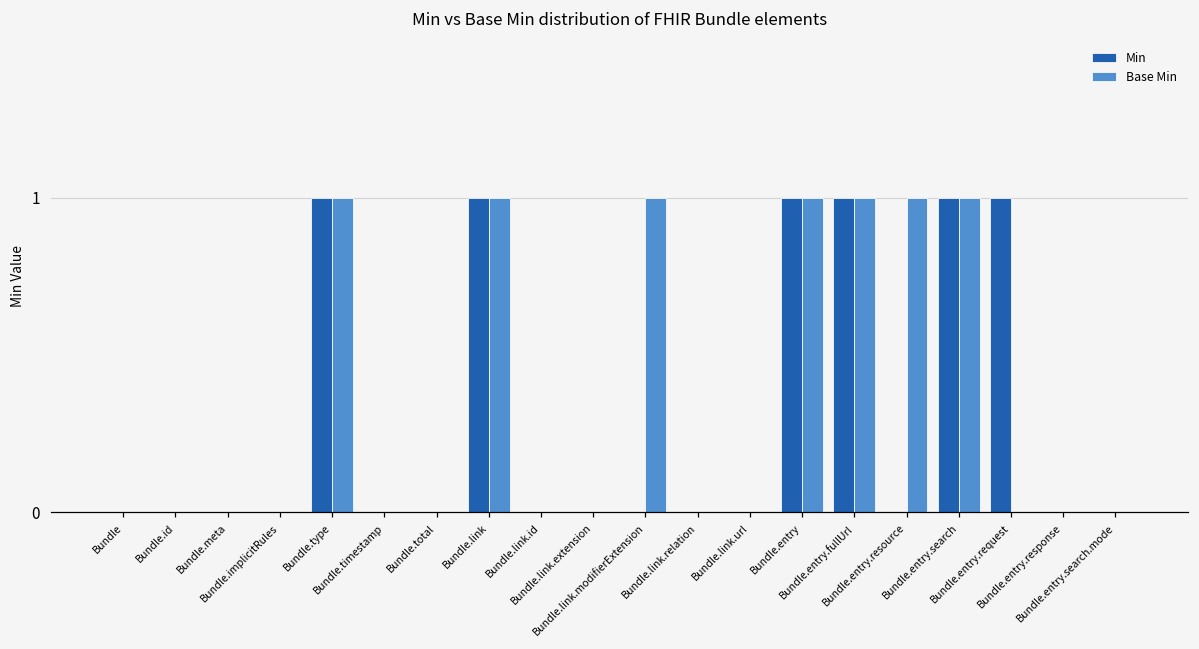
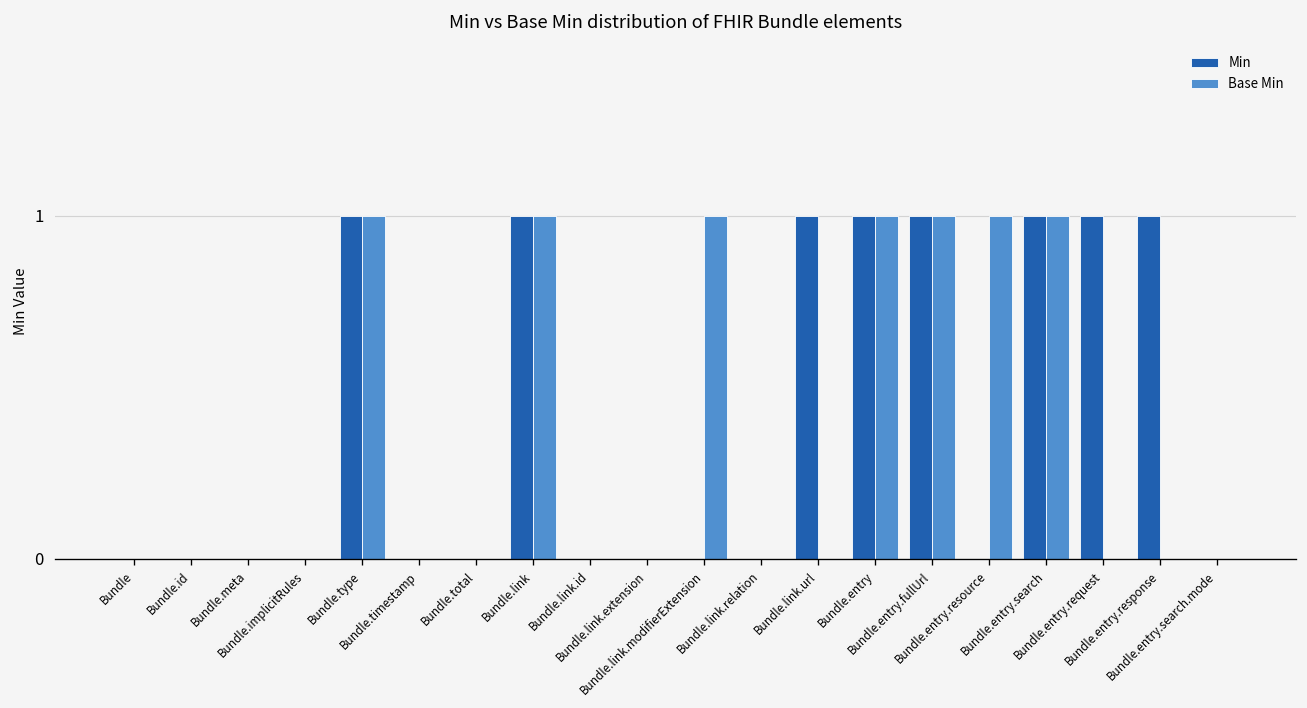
  {
    "Min": {
      "Bundle": 0,
      "Bundle.id": 0,
      "Bundle.meta": 0,
      "Bundle.implicitRules": 0,
      "Bundle.type": 1,
      "Bundle.timestamp": 0,
      "Bundle.total": 0,
      "Bundle.link": 1,
      "Bundle.link.id": 0,
      "Bundle.link.extension": 0,
      "Bundle.link.modifierExtension": 0,
      "Bundle.link.relation": 0,
-     "Bundle.link.url": 0,
+     "Bundle.link.url": 1,
      "Bundle.entry": 1,
      "Bundle.entry.fullUrl": 1,
      "Bundle.entry.resource": 0,
      "Bundle.entry.search": 1,
      "Bundle.entry.request": 1,
-     "Bundle.entry.response": 0,
+     "Bundle.entry.response": 1,
      "Bundle.entry.search.mode": 0
    },
    "Base Min": {
      "Bundle": 0,
      "Bundle.id": 0,
      "Bundle.meta": 0,
      "Bundle.implicitRules": 0,
      "Bundle.type": 1,
      "Bundle.timestamp": 0,
      "Bundle.total": 0,
      "Bundle.link": 1,
      "Bundle.link.id": 0,
      "Bundle.link.extension": 0,
      "Bundle.link.modifierExtension": 1,
      "Bundle.link.relation": 0,
      "Bundle.link.url": 0,
      "Bundle.entry": 1,
      "Bundle.entry.fullUrl": 1,
      "Bundle.entry.resource": 1,
      "Bundle.entry.search": 1,
      "Bundle.entry.request": 0,
      "Bundle.entry.response": 0,
      "Bundle.entry.search.mode": 0
    }
  }
